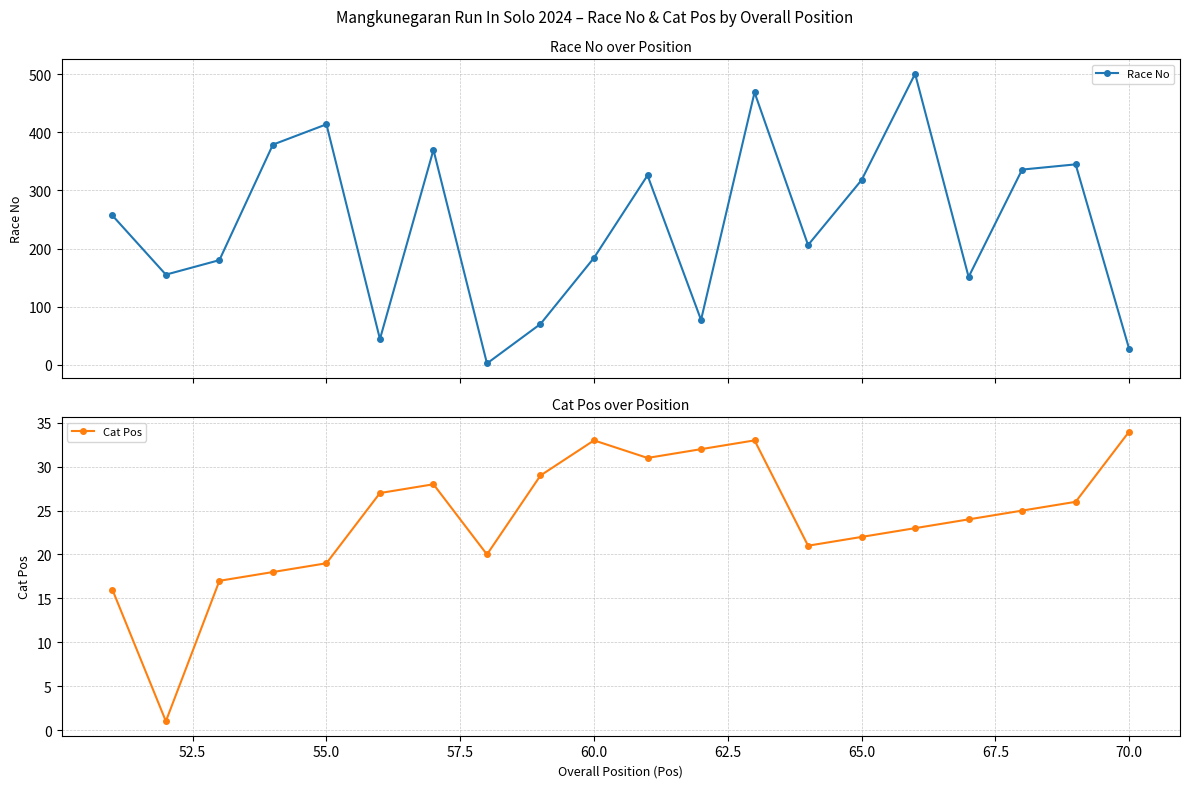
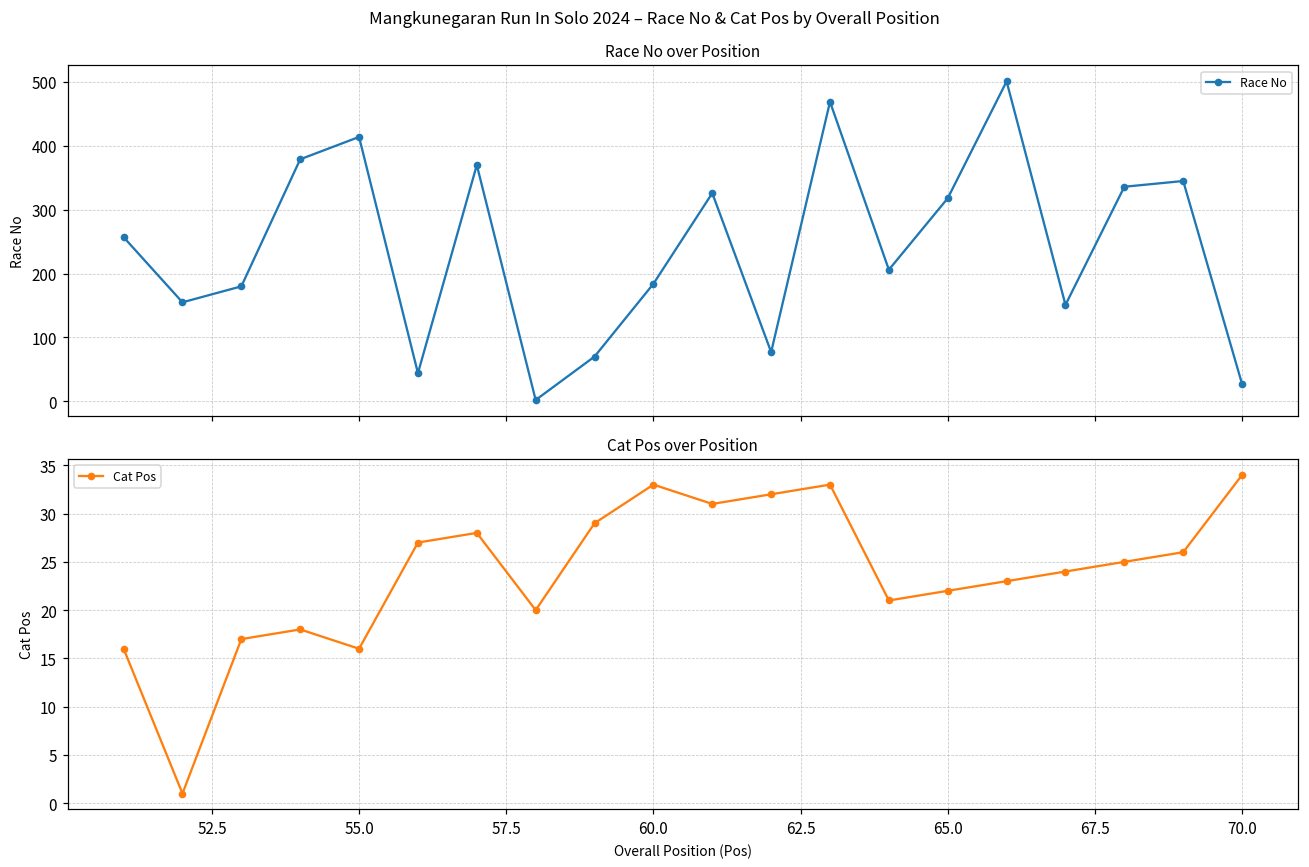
  {
    "Cat Pos over Position": {
-     "55.0": 19,
+     "55.0": 16,
      "60.0": 33,
      "65.0": 22,
      "70.0": 34
    }
  }
